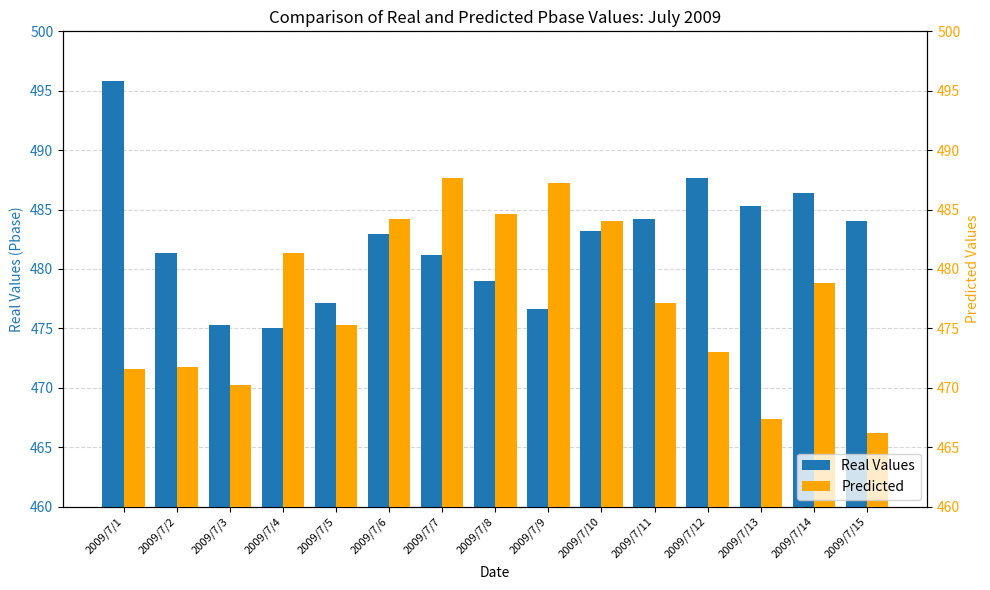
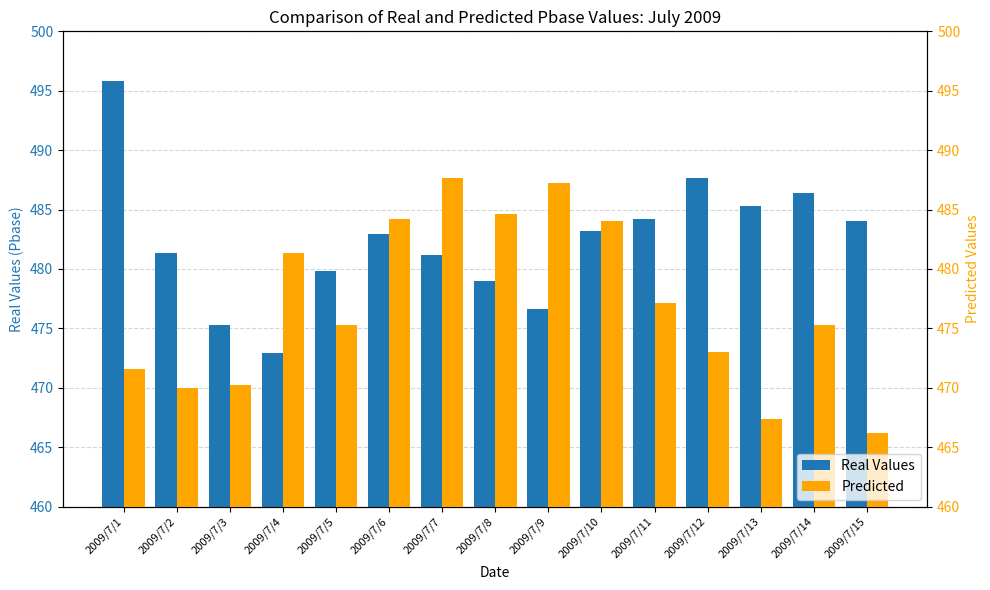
  {
    "Real Values": {
      "2009/7/1": 495.8,
      "2009/7/2": 481.3,
      "2009/7/3": 475.3,
-     "2009/7/4": 475.1,
-     "2009/7/5": 477.1,
+     "2009/7/4": 472.9,
+     "2009/7/5": 479.8,
      "2009/7/6": 482.9,
      "2009/7/7": 481.2,
      "2009/7/8": 479.0,
      "2009/7/9": 476.6,
      "2009/7/10": 483.2,
      "2009/7/11": 484.2,
      "2009/7/12": 487.6,
      "2009/7/13": 485.3,
      "2009/7/14": 486.4,
      "2009/7/15": 484.0
    },
    "Predicted": {
      "2009/7/1": 471.6,
-     "2009/7/2": 471.8,
+     "2009/7/2": 470.0,
      "2009/7/3": 470.2,
      "2009/7/4": 481.3,
      "2009/7/5": 475.3,
      "2009/7/6": 484.2,
      "2009/7/7": 487.6,
      "2009/7/8": 484.6,
      "2009/7/9": 487.2,
      "2009/7/10": 484.0,
      "2009/7/11": 477.2,
      "2009/7/12": 473.0,
      "2009/7/13": 467.4,
-     "2009/7/14": 478.8,
+     "2009/7/14": 475.2,
      "2009/7/15": 466.2
    }
  }
